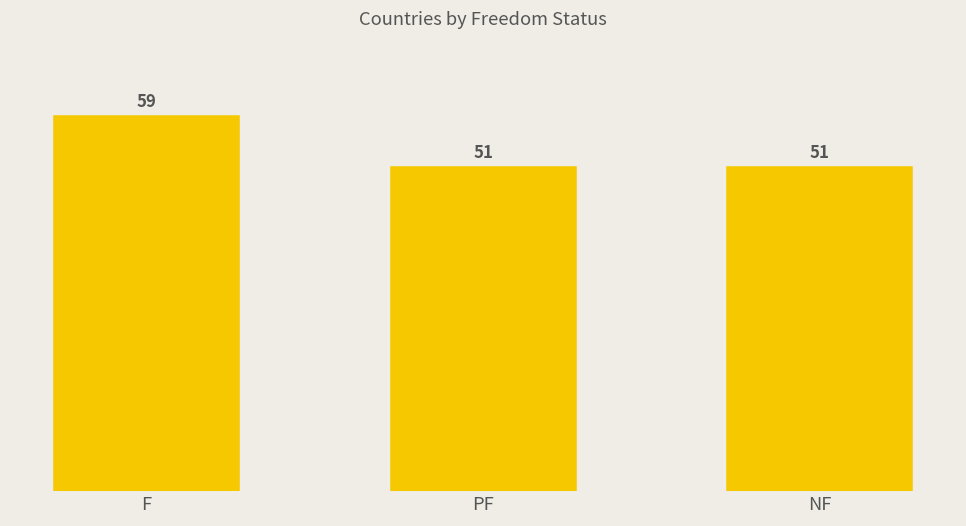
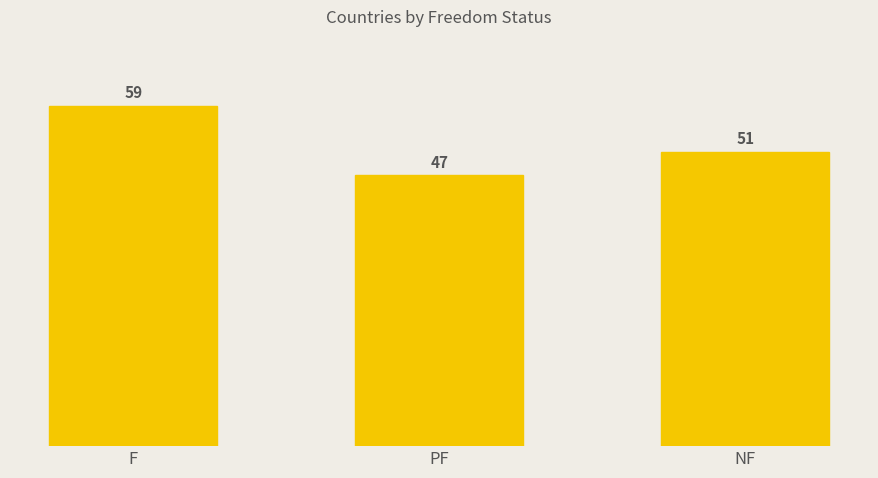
  {
    "F": 59,
-   "PF": 51,
+   "PF": 47,
    "NF": 51
  }
